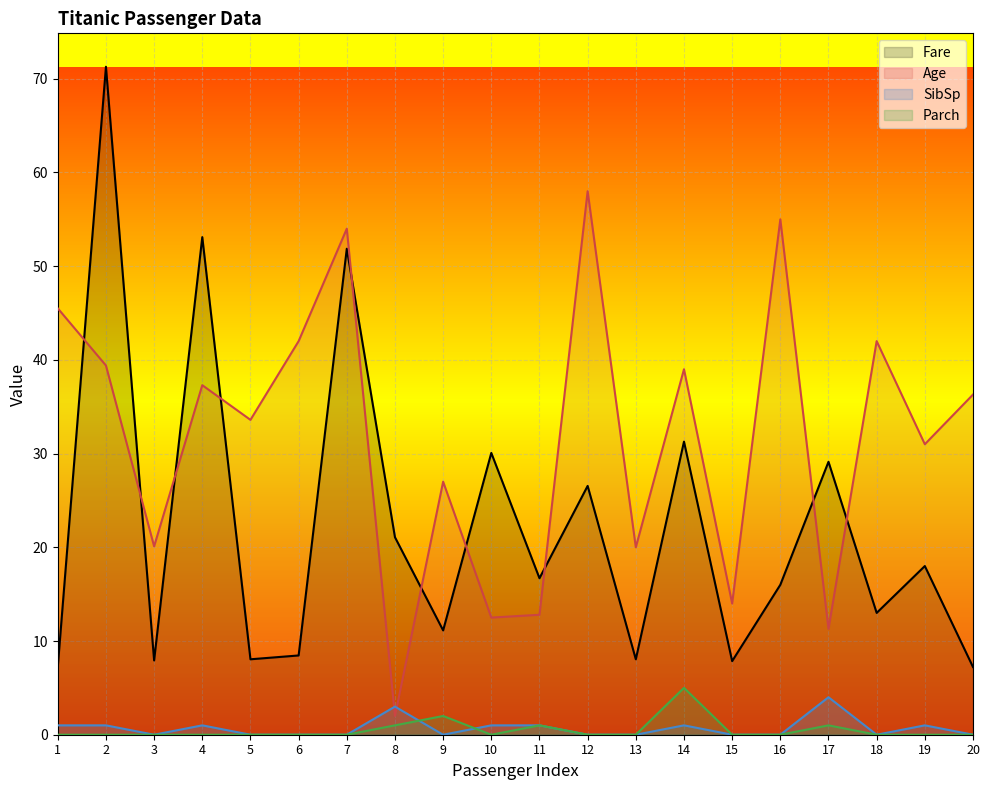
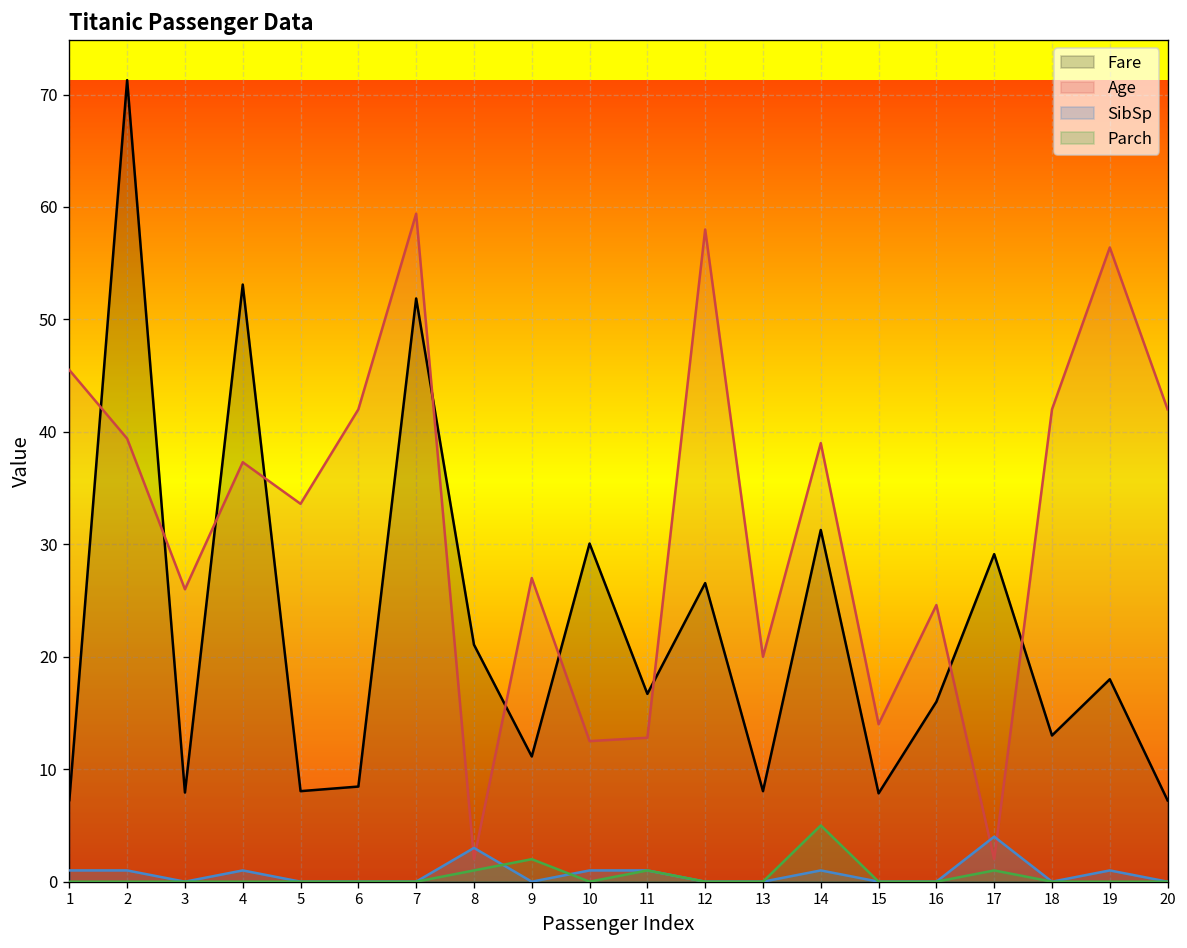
  {
    "Age": {
      "1": 46,
      "2": 39,
-     "3": 20,
+     "3": 26,
      "4": 37,
      "5": 34,
      "6": 42,
-     "7": 54,
+     "7": 59,
      "8": 2,
      "9": 27,
      "10": 13,
      "11": 13,
      "12": 58,
      "13": 20,
      "14": 39,
      "15": 14,
-     "16": 55,
-     "17": 11,
+     "16": 25,
+     "17": 2,
      "18": 42,
-     "19": 31,
-     "20": 36
+     "19": 56,
+     "20": 42
    }
  }
